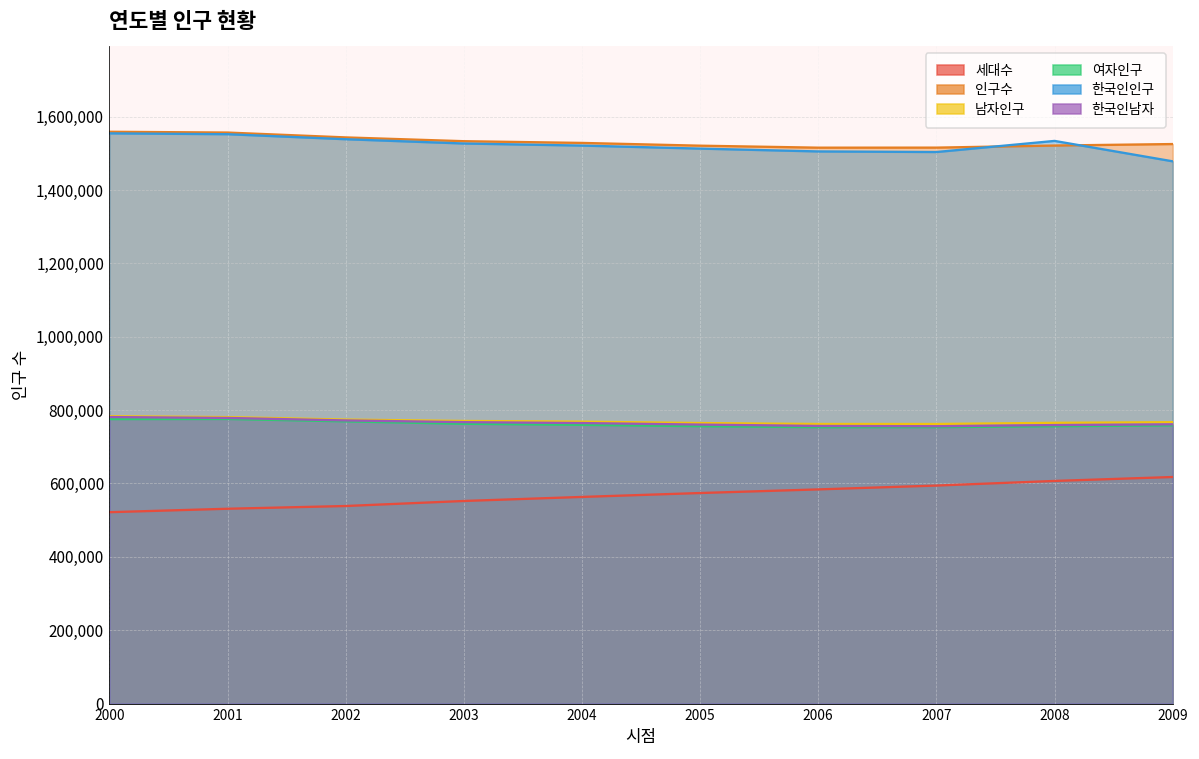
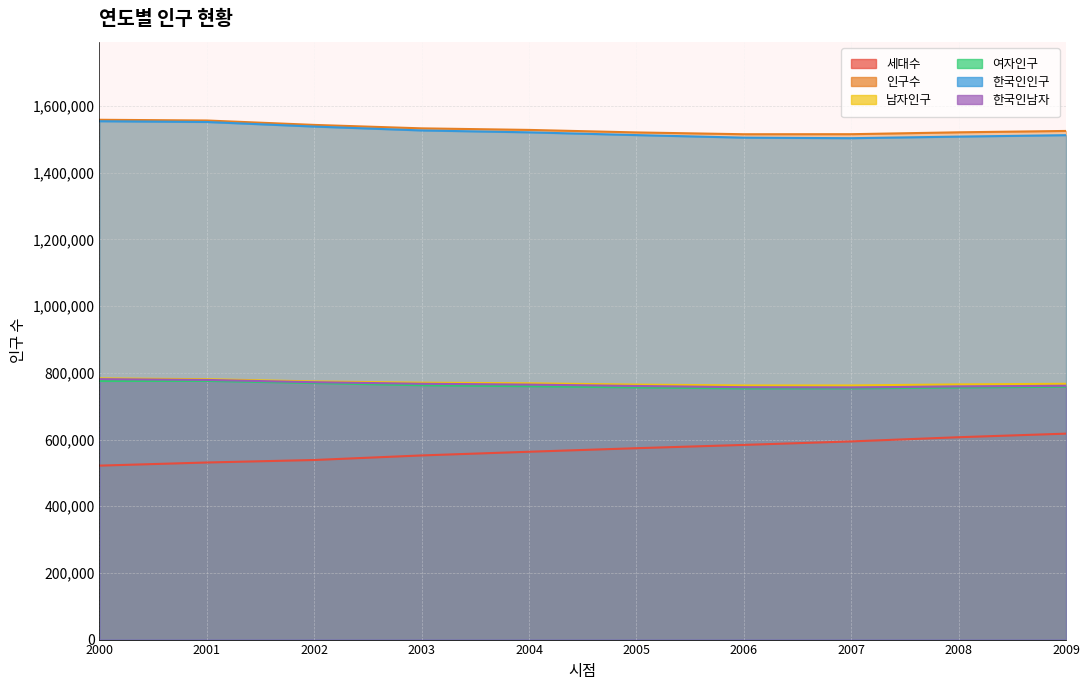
  {
    "한국인인구": {
      "2005": "1,510,000",
      "2006": "1,510,000",
      "2007": "1,500,000",
-     "2008": "1,530,000",
-     "2009": "1,480,000"
+     "2008": "1,510,000",
+     "2009": "1,510,000"
    }
  }
